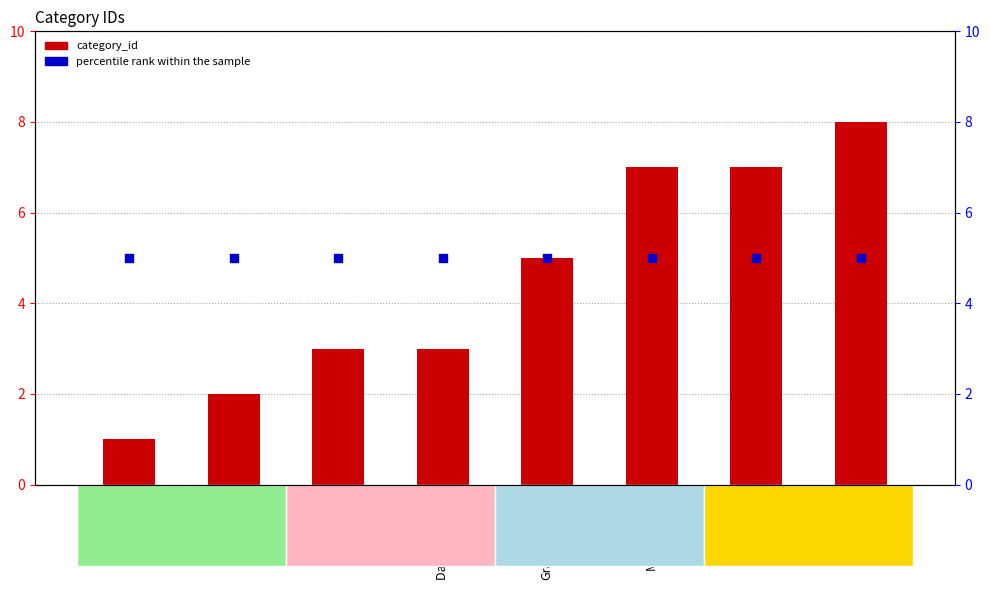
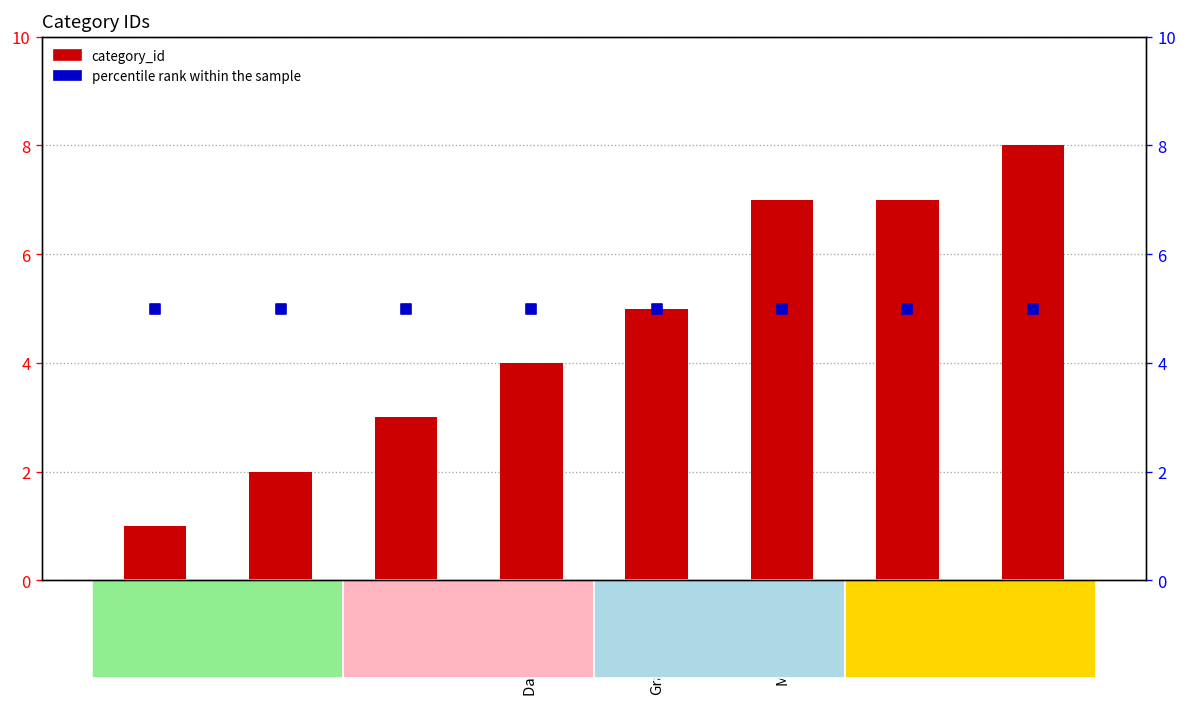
  {
    "category_id": {
-     "Dairy Products": 3,
+     "Dairy Products": 4,
      "Grains/Cereals": 5,
      "Meat/Poultry": 7
    }
  }
